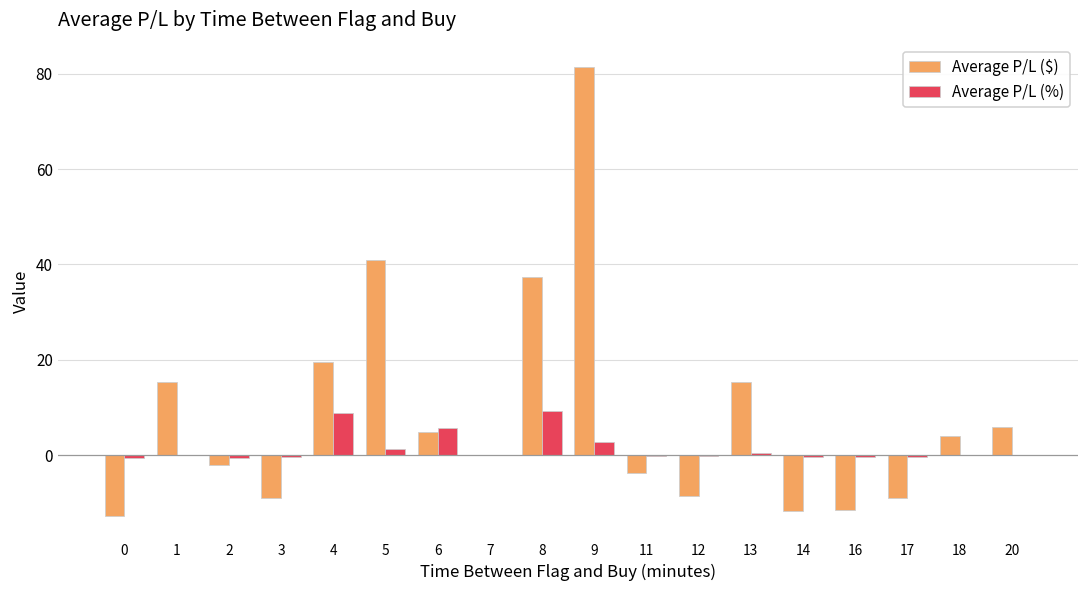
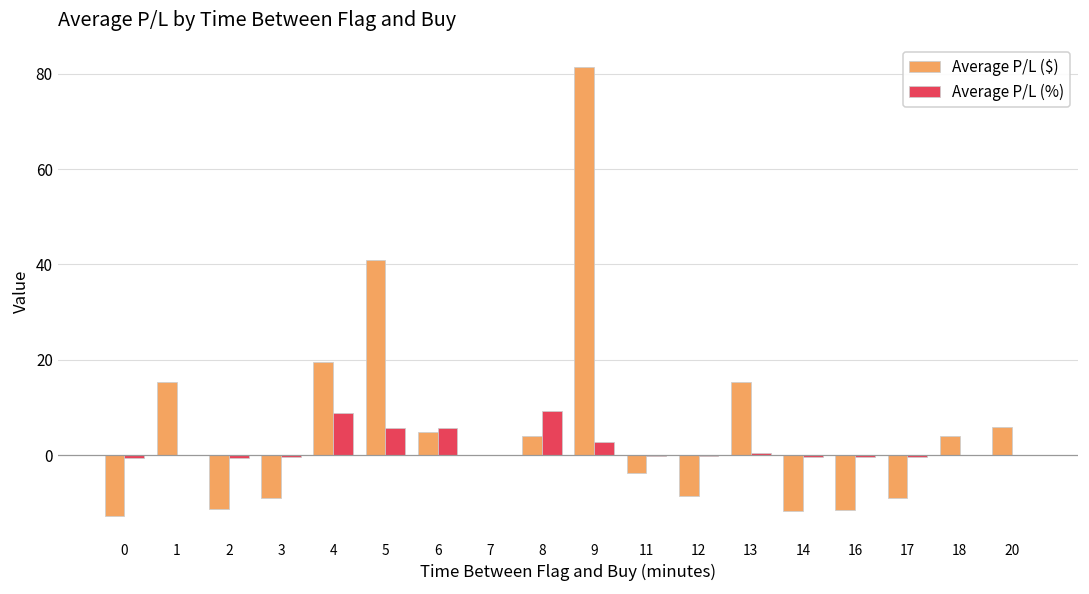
  {
    "Average P/L ($)": {
      "0": -13,
      "1": 15,
-     "2": -2,
+     "2": -11,
      "3": -9,
      "4": 20,
      "5": 41,
      "6": 5,
      "7": 0,
-     "8": 37,
+     "8": 4,
      "9": 81,
      "11": -4,
      "12": -9,
      "13": 15,
      "14": -12,
      "16": -12,
      "17": -9,
      "18": 4,
      "20": 6
    },
    "Average P/L (%)": {
      "0": -1,
      "4": 9,
-     "5": 1,
+     "5": 6,
      "6": 6,
      "7": 0,
      "8": 9,
      "9": 3,
      "18": 0
    }
  }
